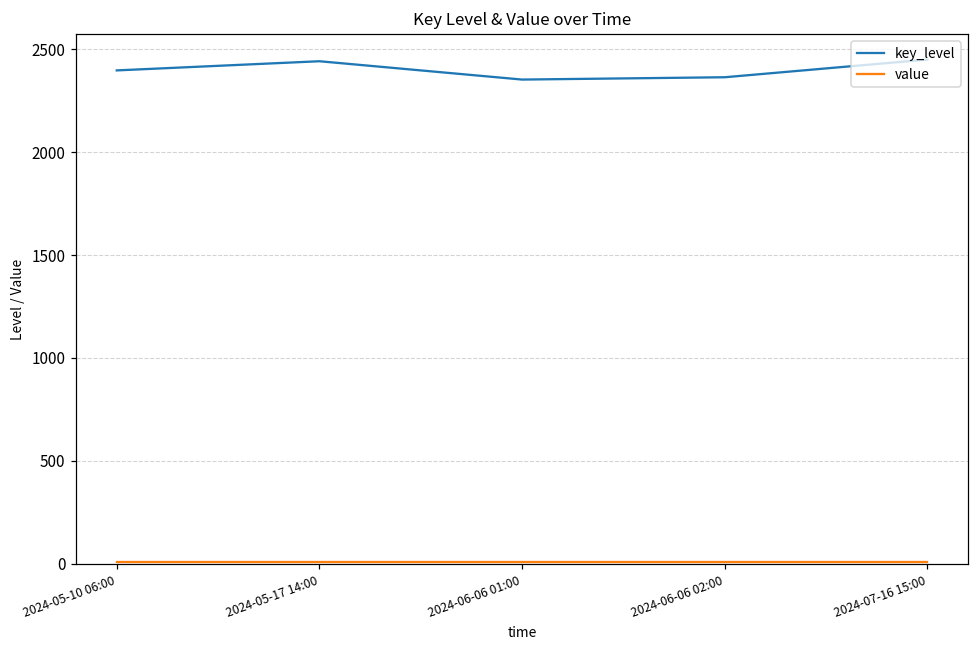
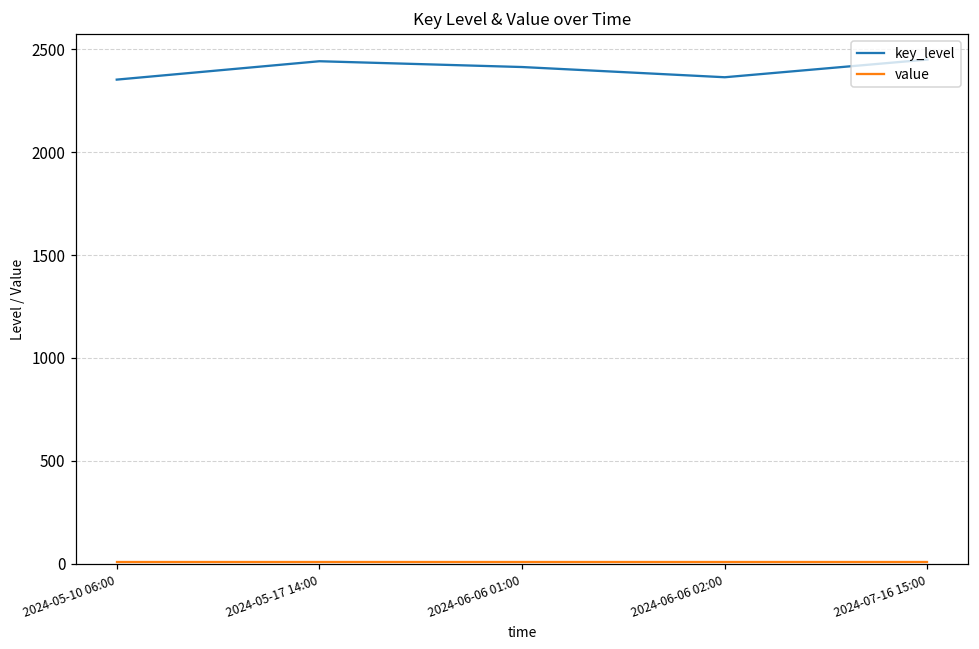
  {
    "key_level": {
-     "2024-05-10 06:00": 2400,
+     "2024-05-10 06:00": 2350,
      "2024-05-17 14:00": 2440,
-     "2024-06-06 01:00": 2350,
+     "2024-06-06 01:00": 2410,
      "2024-06-06 02:00": 2360
    },
    "value": {
      "2024-05-10 06:00": 10,
      "2024-05-17 14:00": 10,
      "2024-06-06 01:00": 10,
      "2024-06-06 02:00": 10,
      "2024-07-16 15:00": 10
    }
  }
